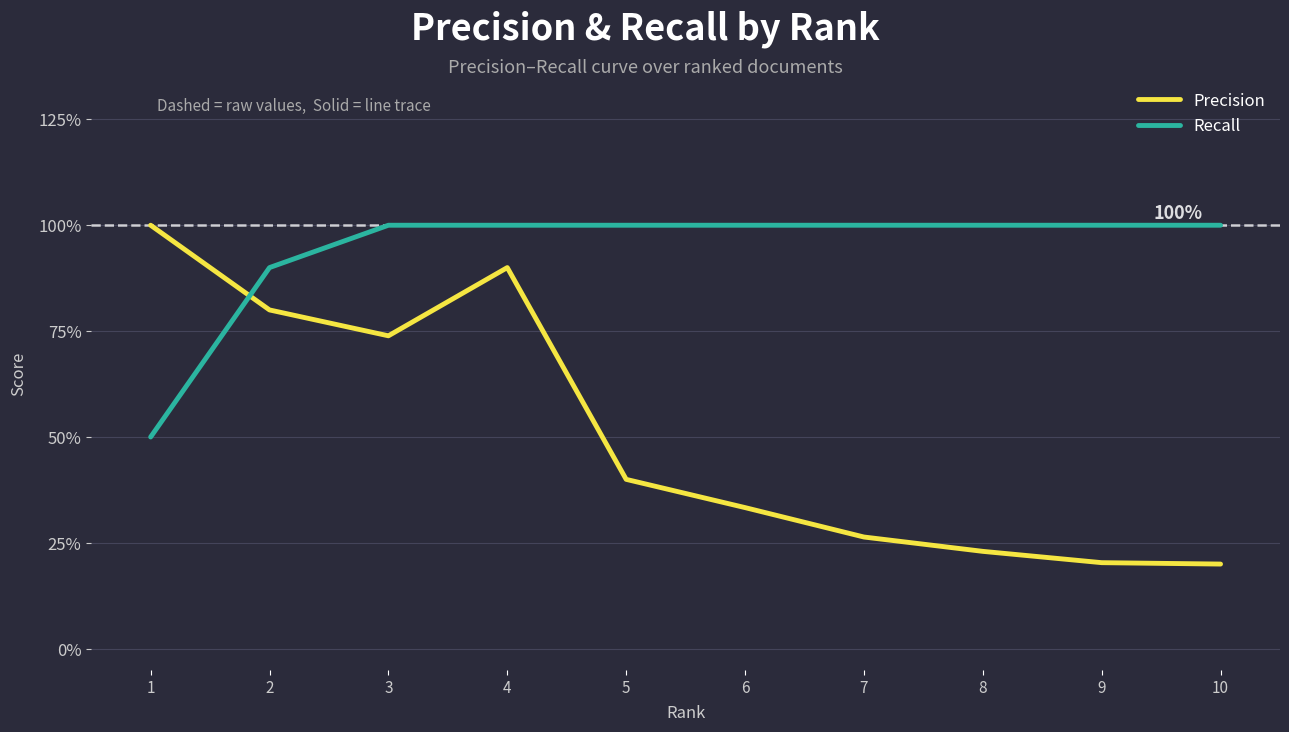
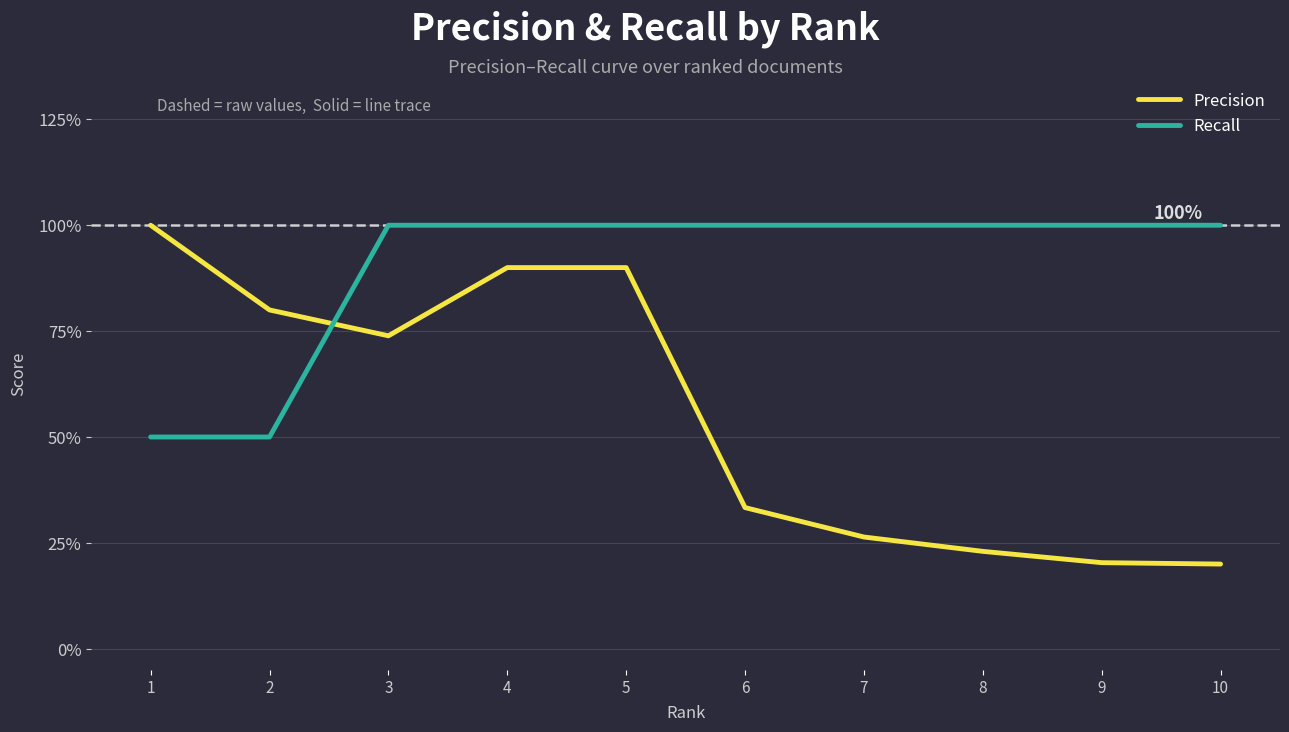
  {
    "Precision": {
      "1": "100%",
      "2": "80%",
      "3": "74%",
      "4": "90%",
-     "5": "40%",
+     "5": "90%",
      "6": "33%",
      "7": "26%",
      "8": "23%",
      "9": "20%",
      "10": "20%"
    },
    "Recall": {
      "1": "50%",
-     "2": "90%",
+     "2": "50%",
      "3": "100%",
      "4": "100%",
      "5": "100%",
      "6": "100%",
      "7": "100%",
      "8": "100%",
      "9": "100%"
    }
  }
